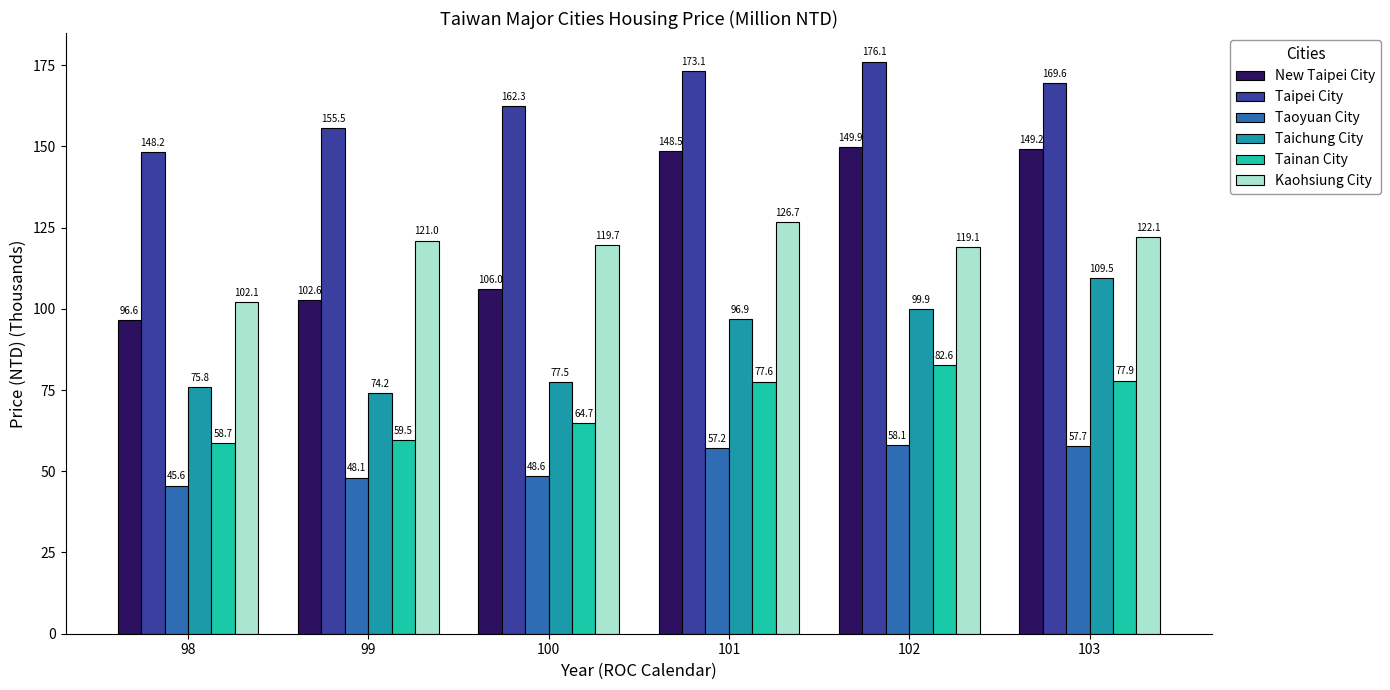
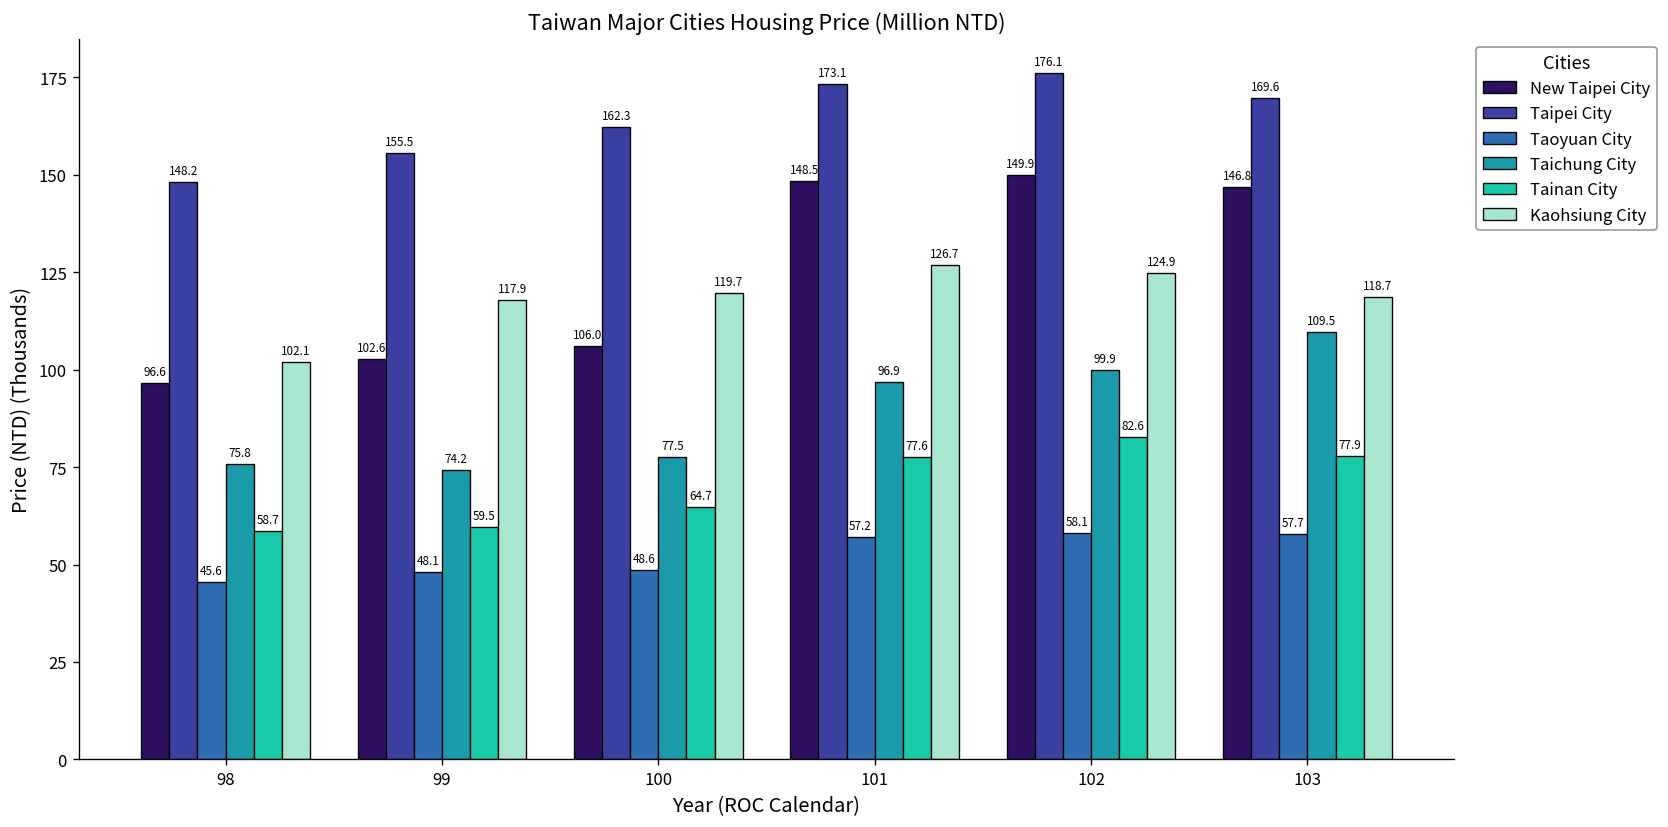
  {
    "New Taipei City": {
      "98": 96.6,
      "99": 102.6,
      "100": 106.0,
      "101": 148.5,
      "102": 149.9,
-     "103": 149.2
+     "103": 146.8
    },
    "Kaohsiung City": {
      "98": 102.1,
-     "99": 121.0,
+     "99": 117.9,
      "100": 119.7,
      "101": 126.7,
-     "102": 119.1,
-     "103": 122.1
+     "102": 124.9,
+     "103": 118.7
    }
  }
